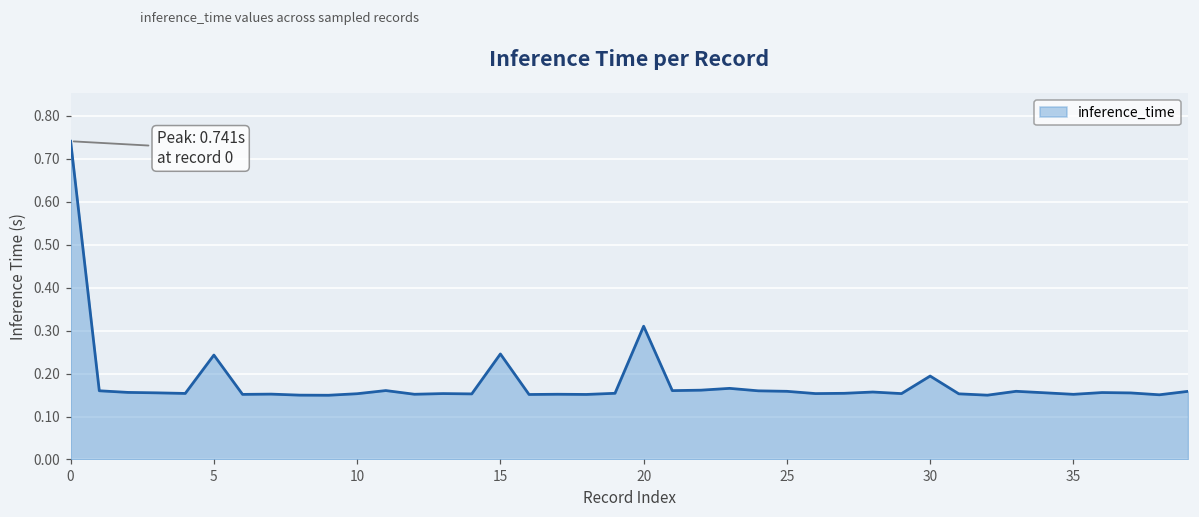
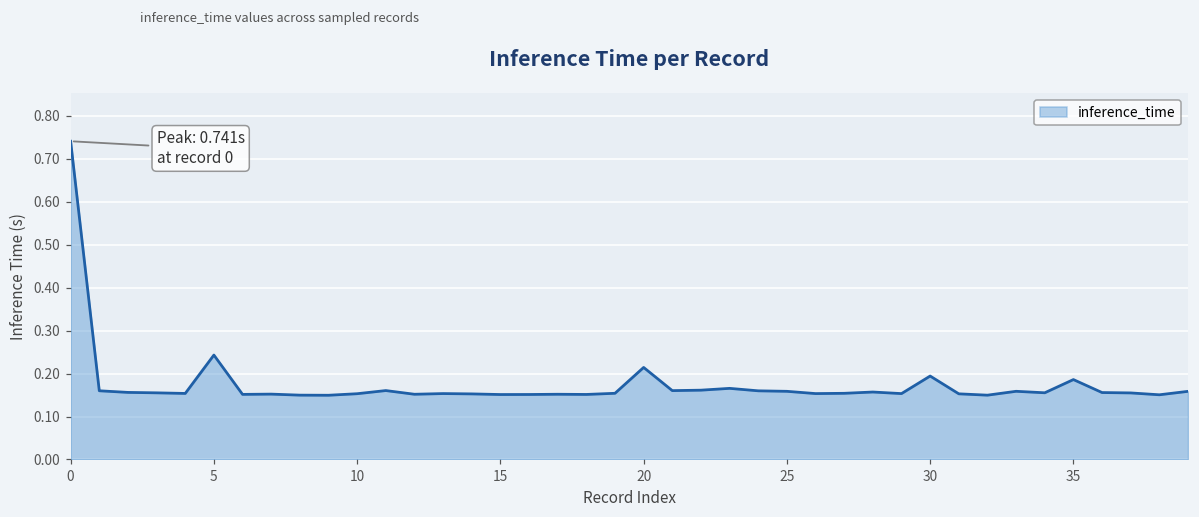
  {
    "5": 0.24,
    "10": 0.15,
-   "15": 0.25,
-   "20": 0.31,
+   "15": 0.15,
+   "20": 0.21,
    "25": 0.16,
    "30": 0.19,
-   "35": 0.15
+   "35": 0.19
  }
